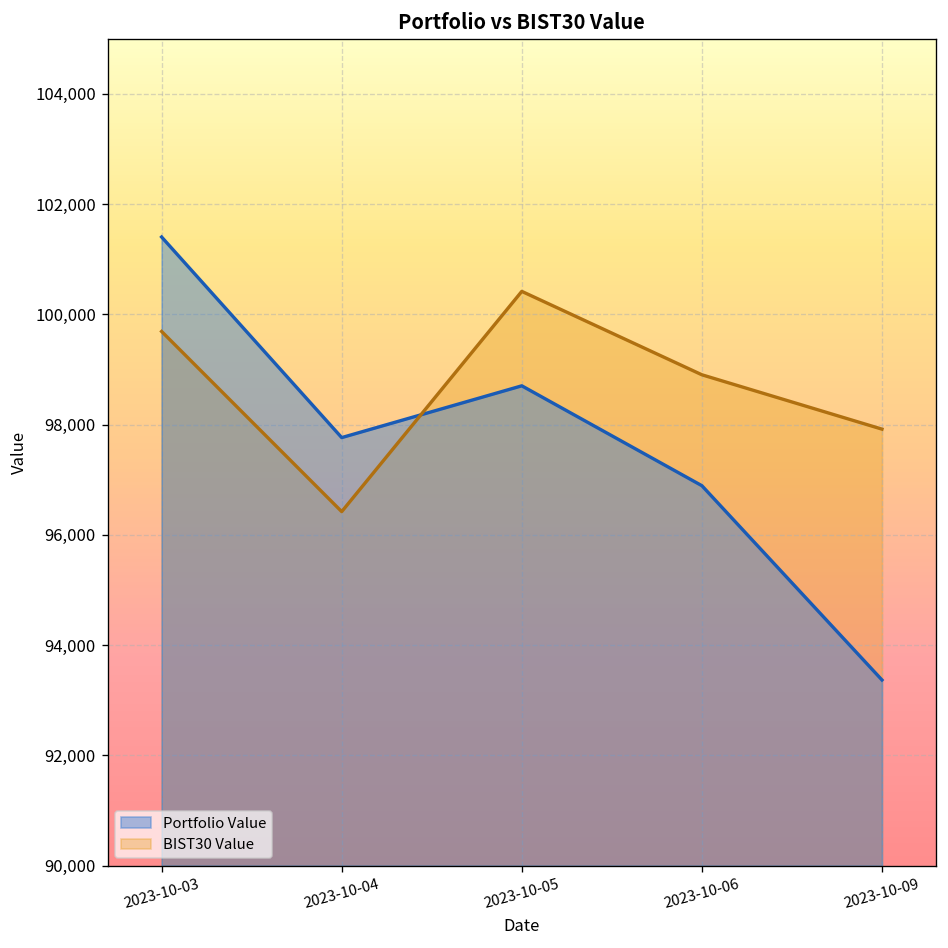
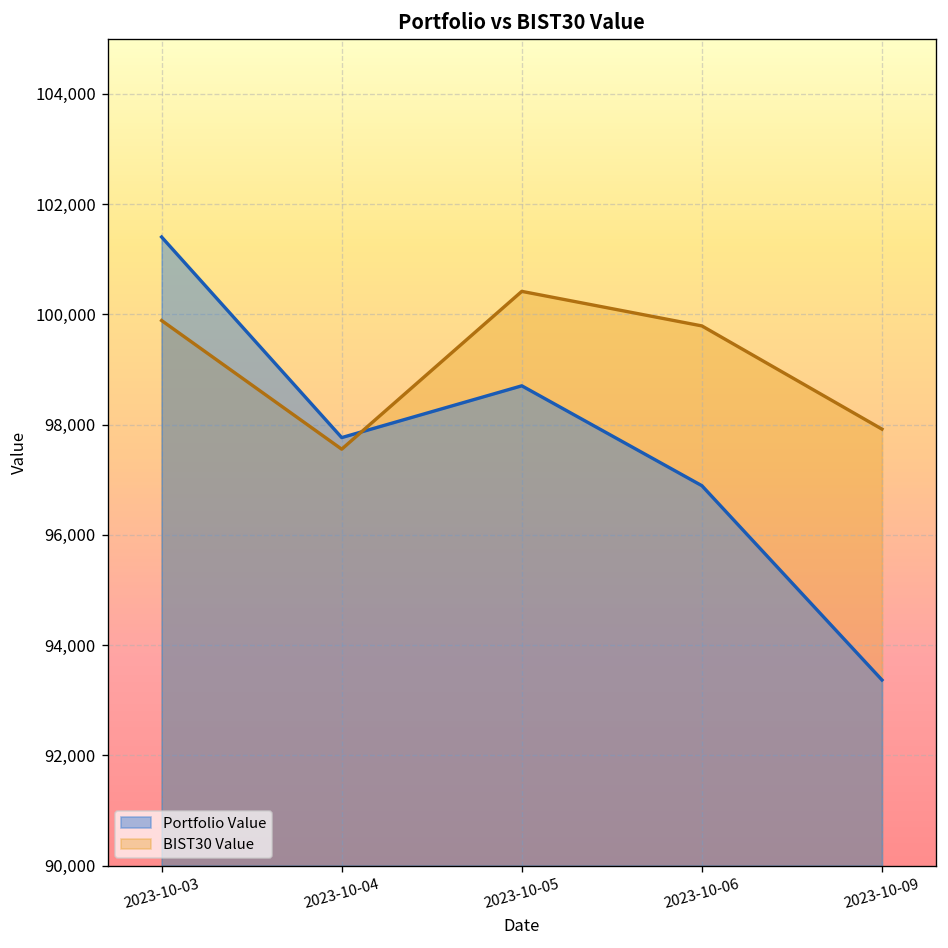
  {
    "Portfolio Value": {
      "2023-10-03": "101,400",
      "2023-10-04": "97,800",
      "2023-10-05": "98,700",
      "2023-10-06": "96,900",
      "2023-10-09": "93,400"
    },
    "BIST30 Value": {
-     "2023-10-03": "99,700",
-     "2023-10-04": "96,400",
+     "2023-10-03": "99,900",
+     "2023-10-04": "97,600",
      "2023-10-05": "100,400",
-     "2023-10-06": "98,900",
+     "2023-10-06": "99,800",
      "2023-10-09": "97,900"
    }
  }
